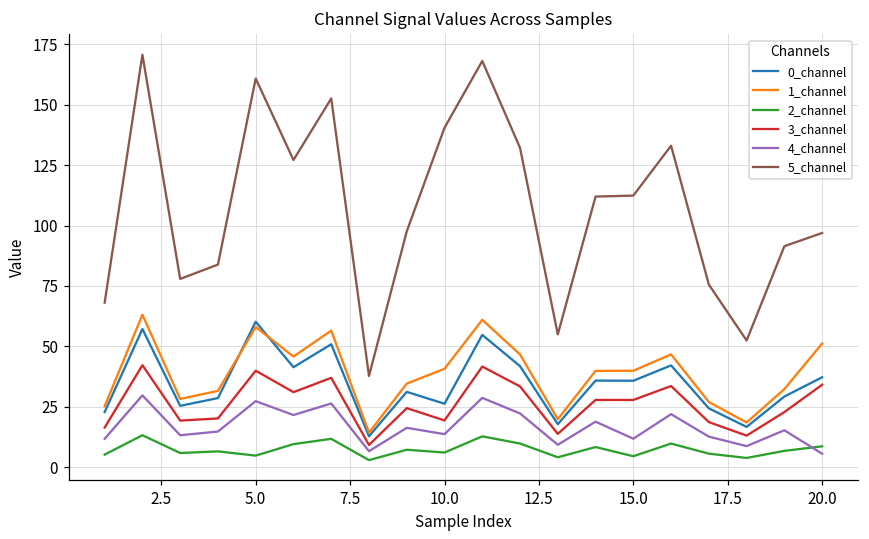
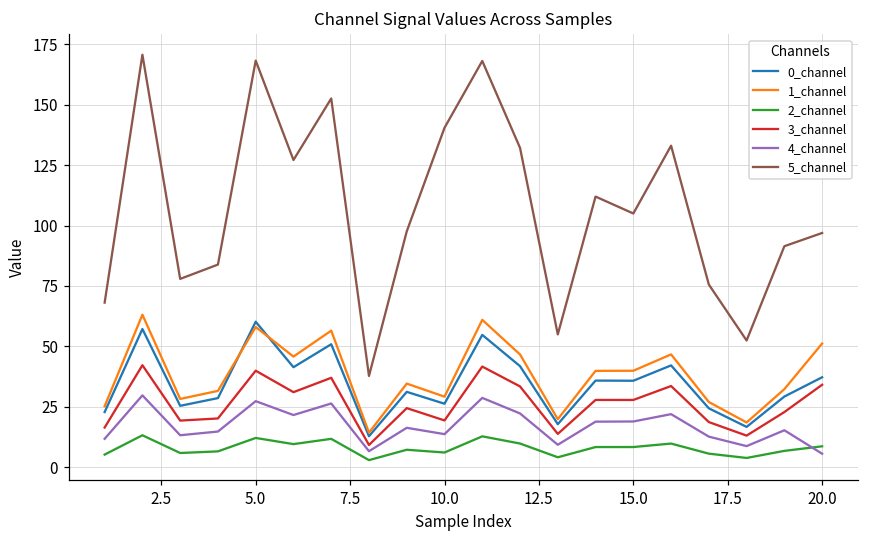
  {
    "0_channel": {
      "5.0": 60,
      "10.0": 26,
      "15.0": 36,
      "20.0": 37
    },
    "1_channel": {
      "5.0": 58,
-     "10.0": 41,
+     "10.0": 29,
      "15.0": 40,
      "20.0": 51
    },
    "2_channel": {
-     "5.0": 5,
+     "5.0": 12,
      "10.0": 6,
-     "15.0": 5,
+     "15.0": 8,
      "20.0": 9
    },
    "3_channel": {
      "5.0": 40,
      "10.0": 19,
      "15.0": 28,
      "20.0": 34
    },
    "4_channel": {
      "5.0": 27,
      "10.0": 14,
-     "15.0": 12,
+     "15.0": 19,
      "20.0": 6
    },
    "5_channel": {
-     "5.0": 161,
+     "5.0": 168,
      "10.0": 140,
-     "15.0": 112,
+     "15.0": 105,
      "20.0": 97
    }
  }
